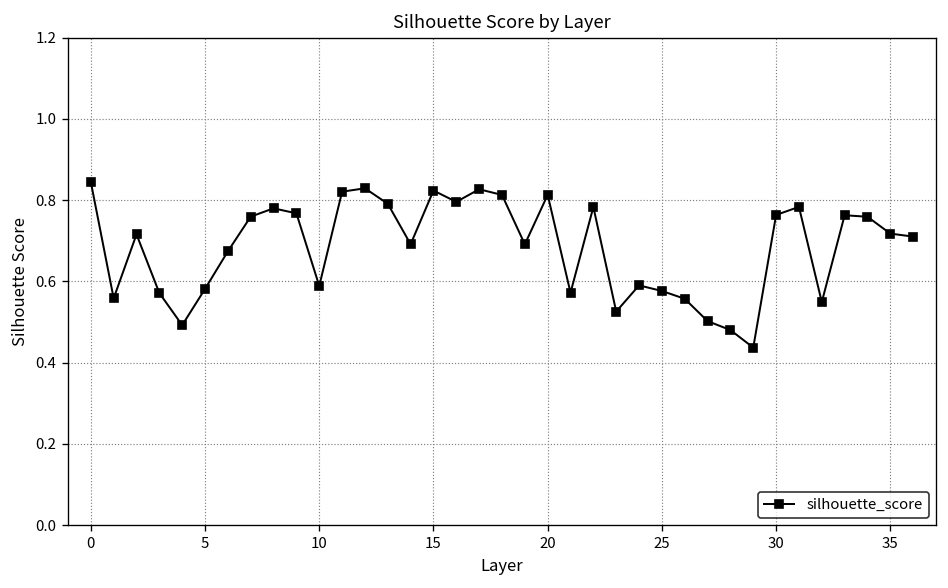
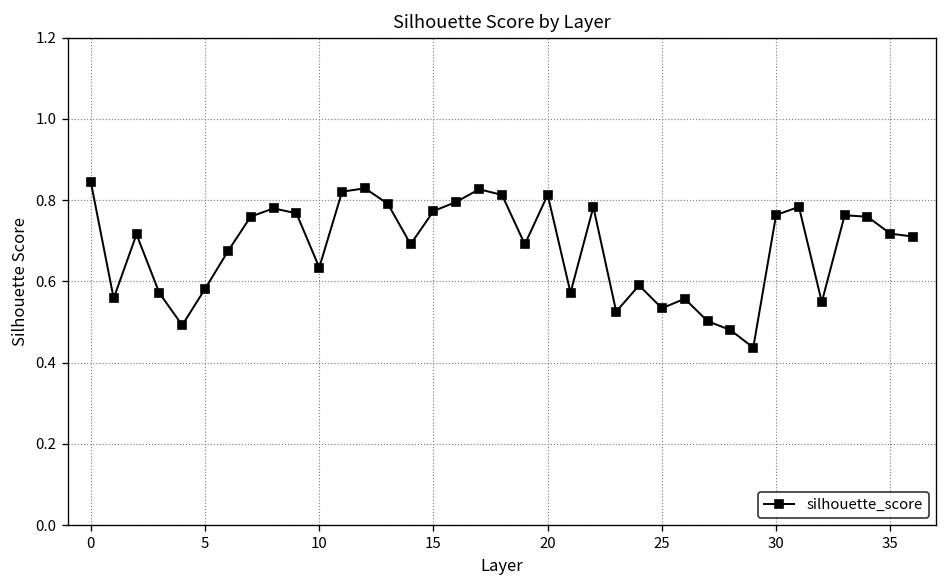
  {
    "0": 0.84,
    "5": 0.58,
-   "10": 0.59,
-   "15": 0.82,
+   "10": 0.63,
+   "15": 0.77,
    "20": 0.81,
-   "25": 0.58,
+   "25": 0.53,
    "30": 0.76,
    "35": 0.72
  }
